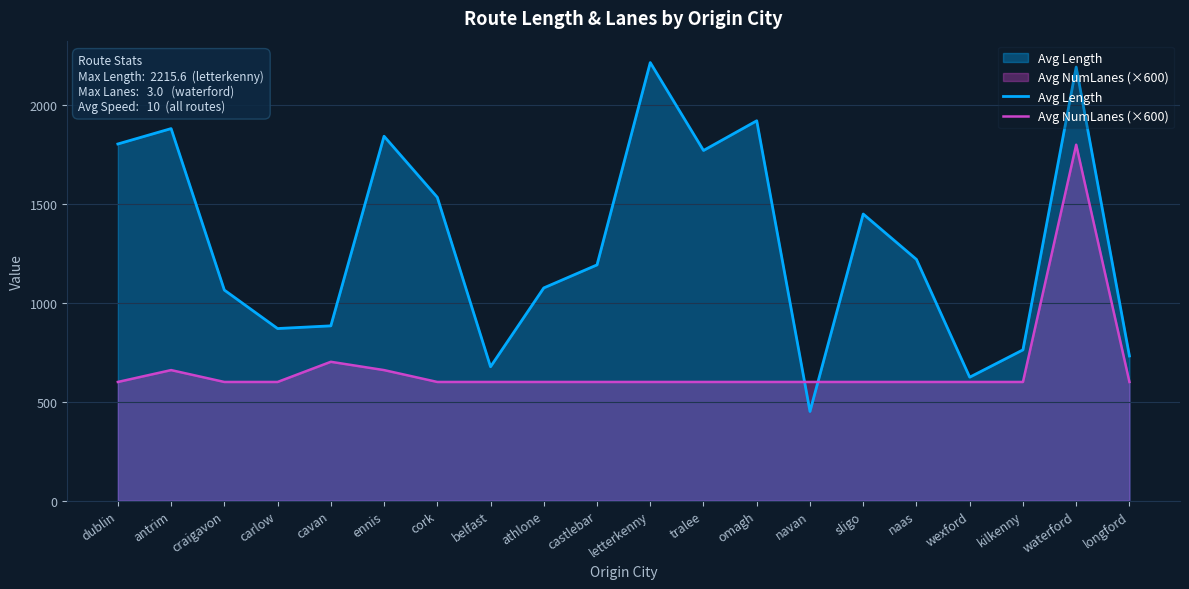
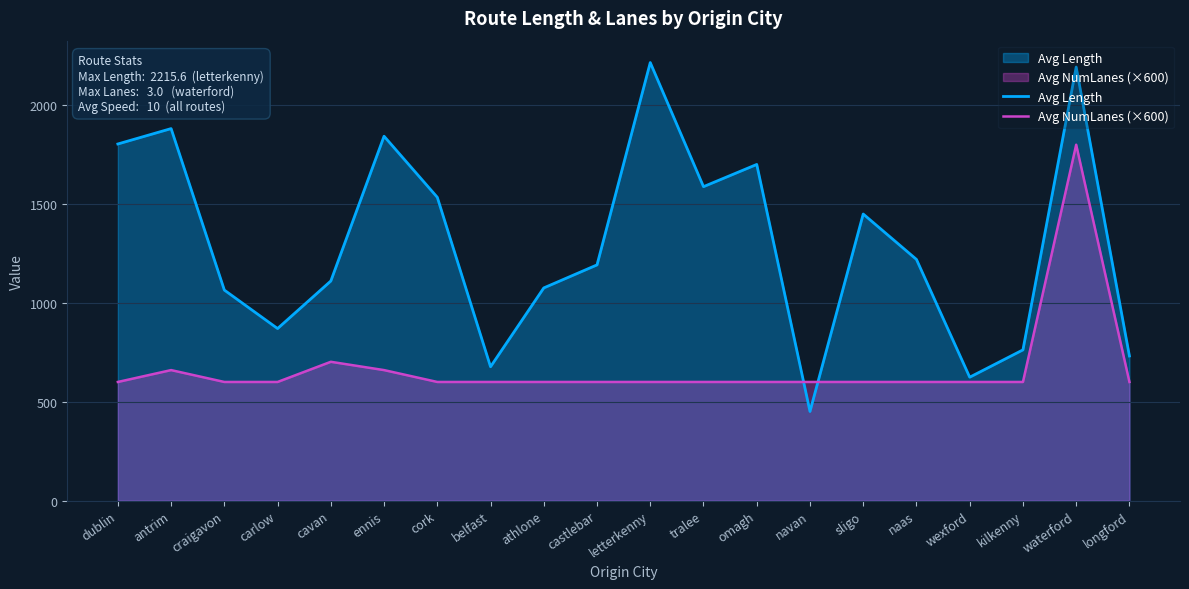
  {
    "Avg Length": {
      "dublin": 1800,
      "craigavon": 1060,
      "carlow": 870,
-     "cavan": 880,
+     "cavan": 1110,
      "ennis": 1840,
      "cork": 1530,
      "belfast": 680,
      "athlone": 1080,
      "castlebar": 1190,
      "letterkenny": 2220,
-     "tralee": 1770,
-     "omagh": 1920,
+     "tralee": 1590,
+     "omagh": 1700,
      "navan": 450,
      "sligo": 1450,
      "naas": 1220,
      "wexford": 620,
      "kilkenny": 760,
      "longford": 730
    },
    "Avg NumLanes (×600)": {
      "dublin": 600,
      "antrim": 660,
      "craigavon": 600,
      "carlow": 600,
      "cavan": 700,
      "ennis": 660,
      "cork": 600,
      "belfast": 600,
      "athlone": 600,
      "castlebar": 600,
      "letterkenny": 600,
      "tralee": 600,
      "omagh": 600,
      "navan": 600,
      "sligo": 600,
      "naas": 600,
      "wexford": 600,
      "kilkenny": 600,
      "waterford": 1800,
      "longford": 600
    }
  }
